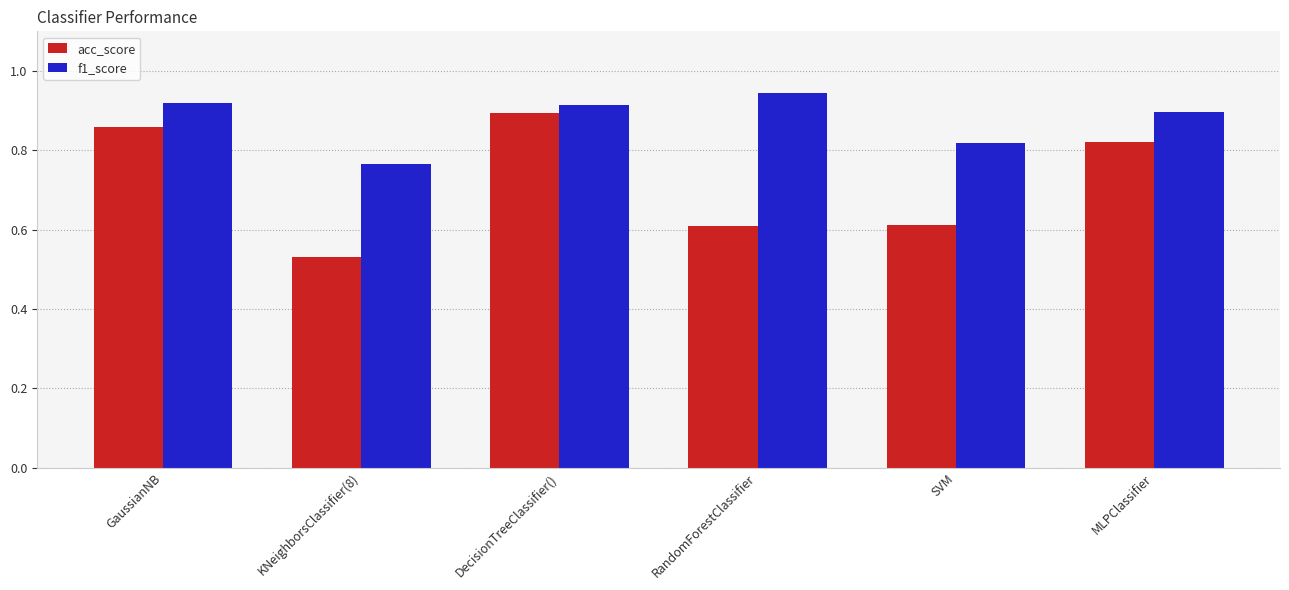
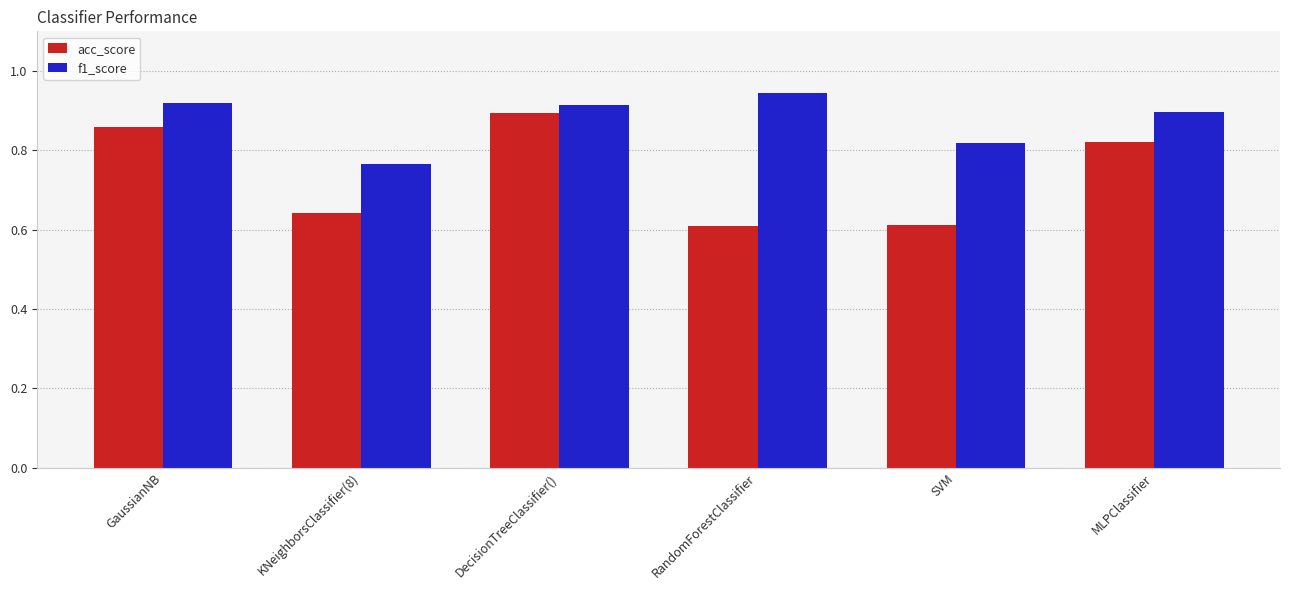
  {
    "acc_score": {
      "GaussianNB": 0.86,
-     "KNeighborsClassifier(8)": 0.53,
+     "KNeighborsClassifier(8)": 0.64,
      "DecisionTreeClassifier()": 0.89,
      "RandomForestClassifier": 0.61,
      "SVM": 0.61,
      "MLPClassifier": 0.82
    },
    "f1_score": {
      "GaussianNB": 0.92,
      "KNeighborsClassifier(8)": 0.76,
      "DecisionTreeClassifier()": 0.92,
      "RandomForestClassifier": 0.94,
      "SVM": 0.82,
      "MLPClassifier": 0.90
    }
  }
